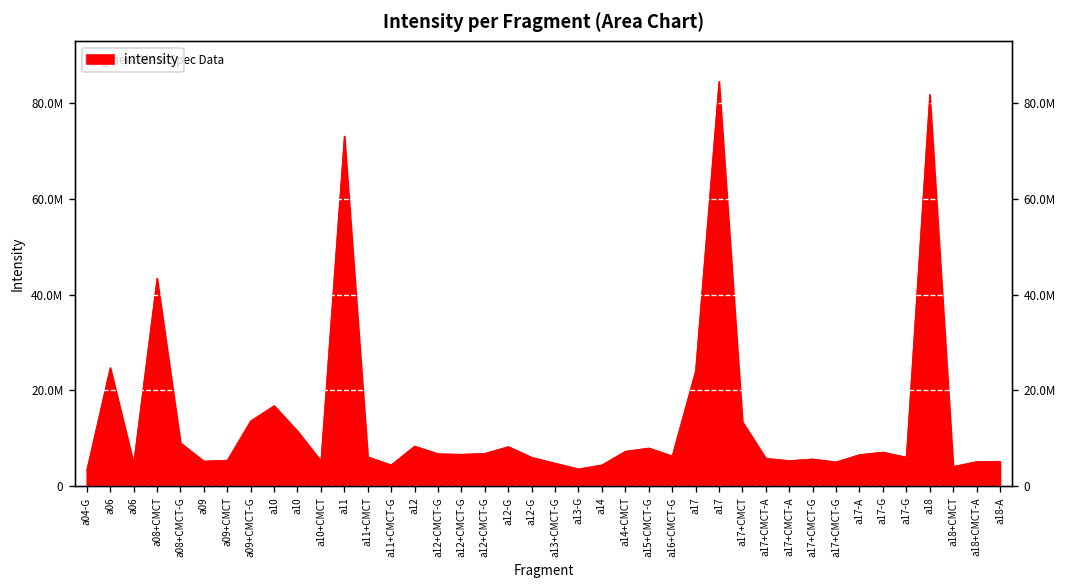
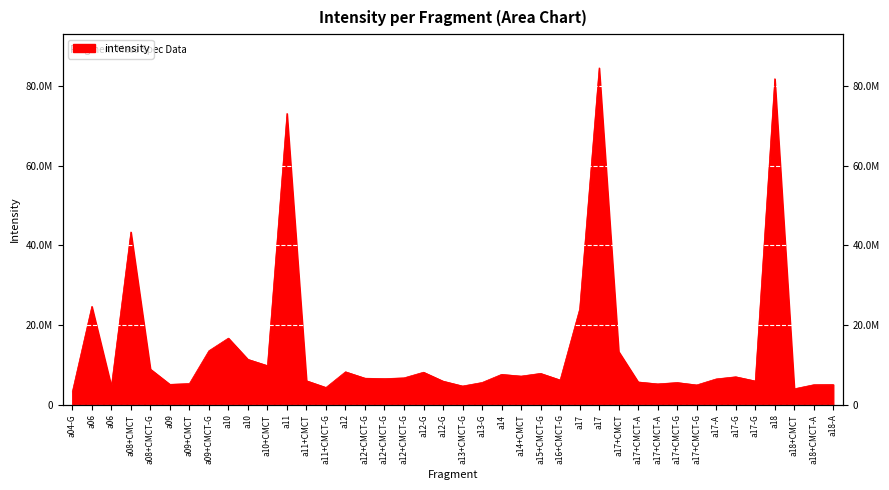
  {
    "a04-G": 3000000,
    "a08+CMCT": 43000000,
    "a08+CMCT-G": 9000000,
    "a09": 5000000,
    "a09+CMCT": 5000000,
    "a09+CMCT-G": 14000000,
-   "a10+CMCT": 5000000,
+   "a10+CMCT": 10000000,
    "a11": 73000000,
    "a11+CMCT": 6000000,
    "a11+CMCT-G": 4000000,
    "a12": 8000000,
    "a13+CMCT-G": 5000000,
-   "a13-G": 4000000,
-   "a14": 4000000,
+   "a13-G": 6000000,
+   "a14": 8000000,
    "a14+CMCT": 7000000,
    "a15+CMCT-G": 8000000,
    "a16+CMCT-G": 6000000,
    "a17+CMCT": 13000000,
    "a17-A": 6000000,
    "a18": 82000000,
    "a18+CMCT": 4000000,
    "a18+CMCT-A": 5000000,
    "a18-A": 5000000
  }
